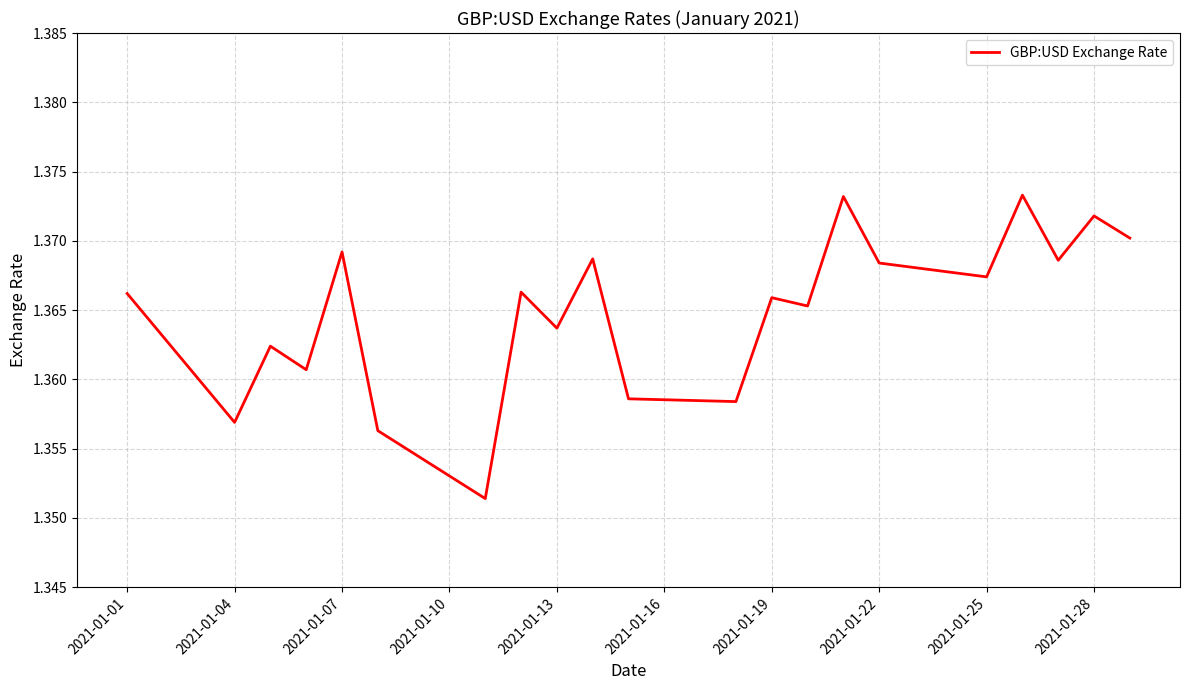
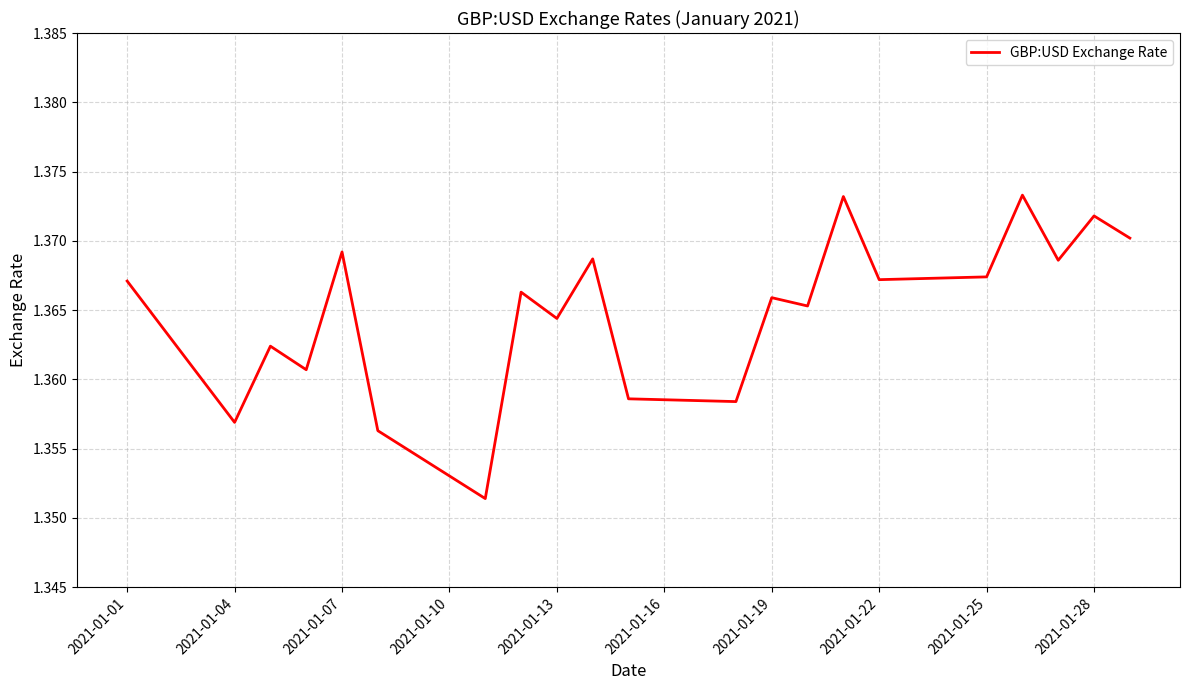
  {
-   "2021-01-01": 1.3662,
+   "2021-01-01": 1.3671,
    "2021-01-04": 1.3569,
    "2021-01-07": 1.3692,
-   "2021-01-13": 1.3637,
+   "2021-01-13": 1.3644,
    "2021-01-19": 1.3659,
-   "2021-01-22": 1.3684,
+   "2021-01-22": 1.3672,
    "2021-01-25": 1.3674,
    "2021-01-28": 1.3718
  }
